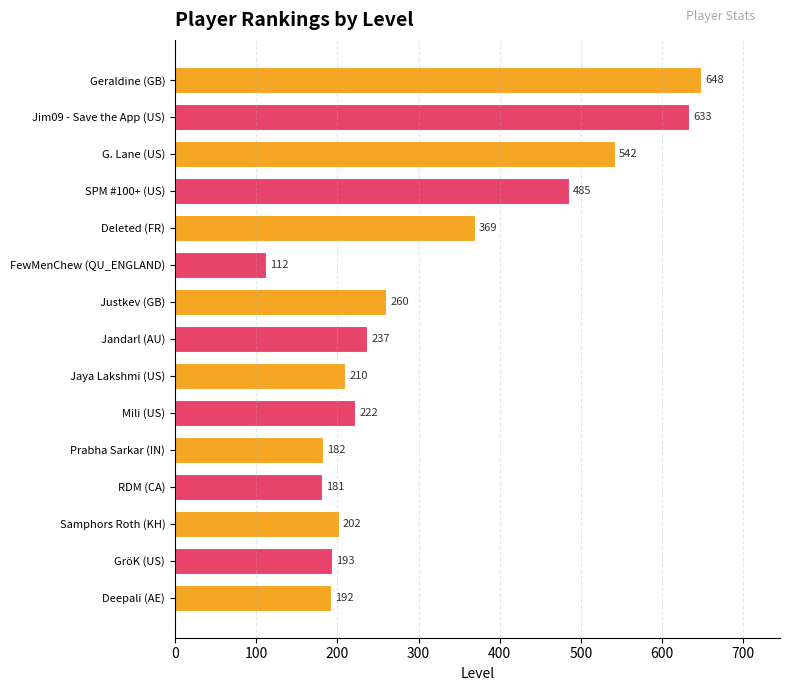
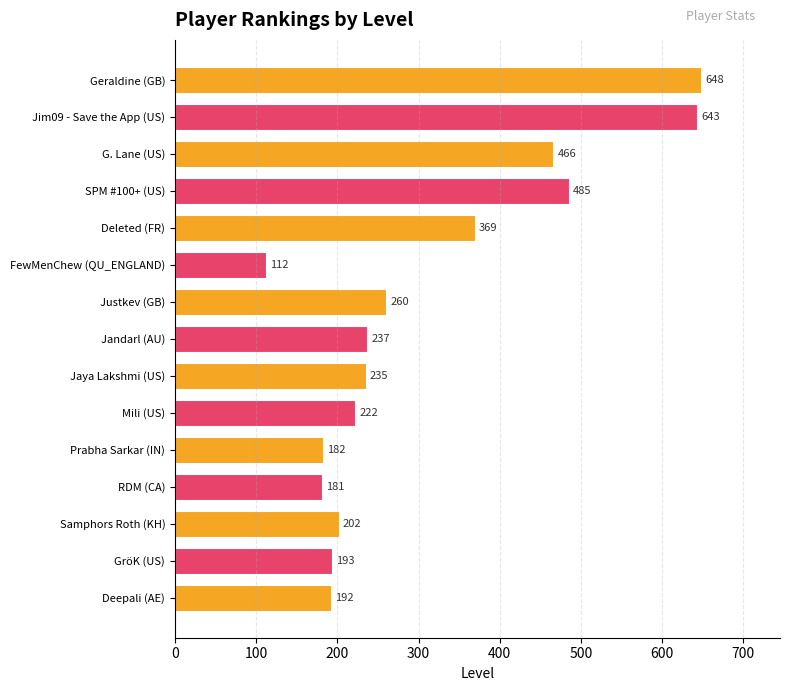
  {
    "Geraldine (GB)": 648,
-   "Jim09 - Save the App (US)": 633,
-   "G. Lane (US)": 542,
+   "Jim09 - Save the App (US)": 643,
+   "G. Lane (US)": 466,
    "SPM #100+ (US)": 485,
    "Deleted (FR)": 369,
    "FewMenChew (QU_ENGLAND)": 112,
    "Justkev (GB)": 260,
    "Jandarl (AU)": 237,
-   "Jaya Lakshmi (US)": 210,
+   "Jaya Lakshmi (US)": 235,
    "Mili (US)": 222,
    "Prabha Sarkar (IN)": 182,
    "RDM (CA)": 181,
    "Samphors Roth (KH)": 202,
    "GröK (US)": 193,
    "Deepali (AE)": 192
  }
